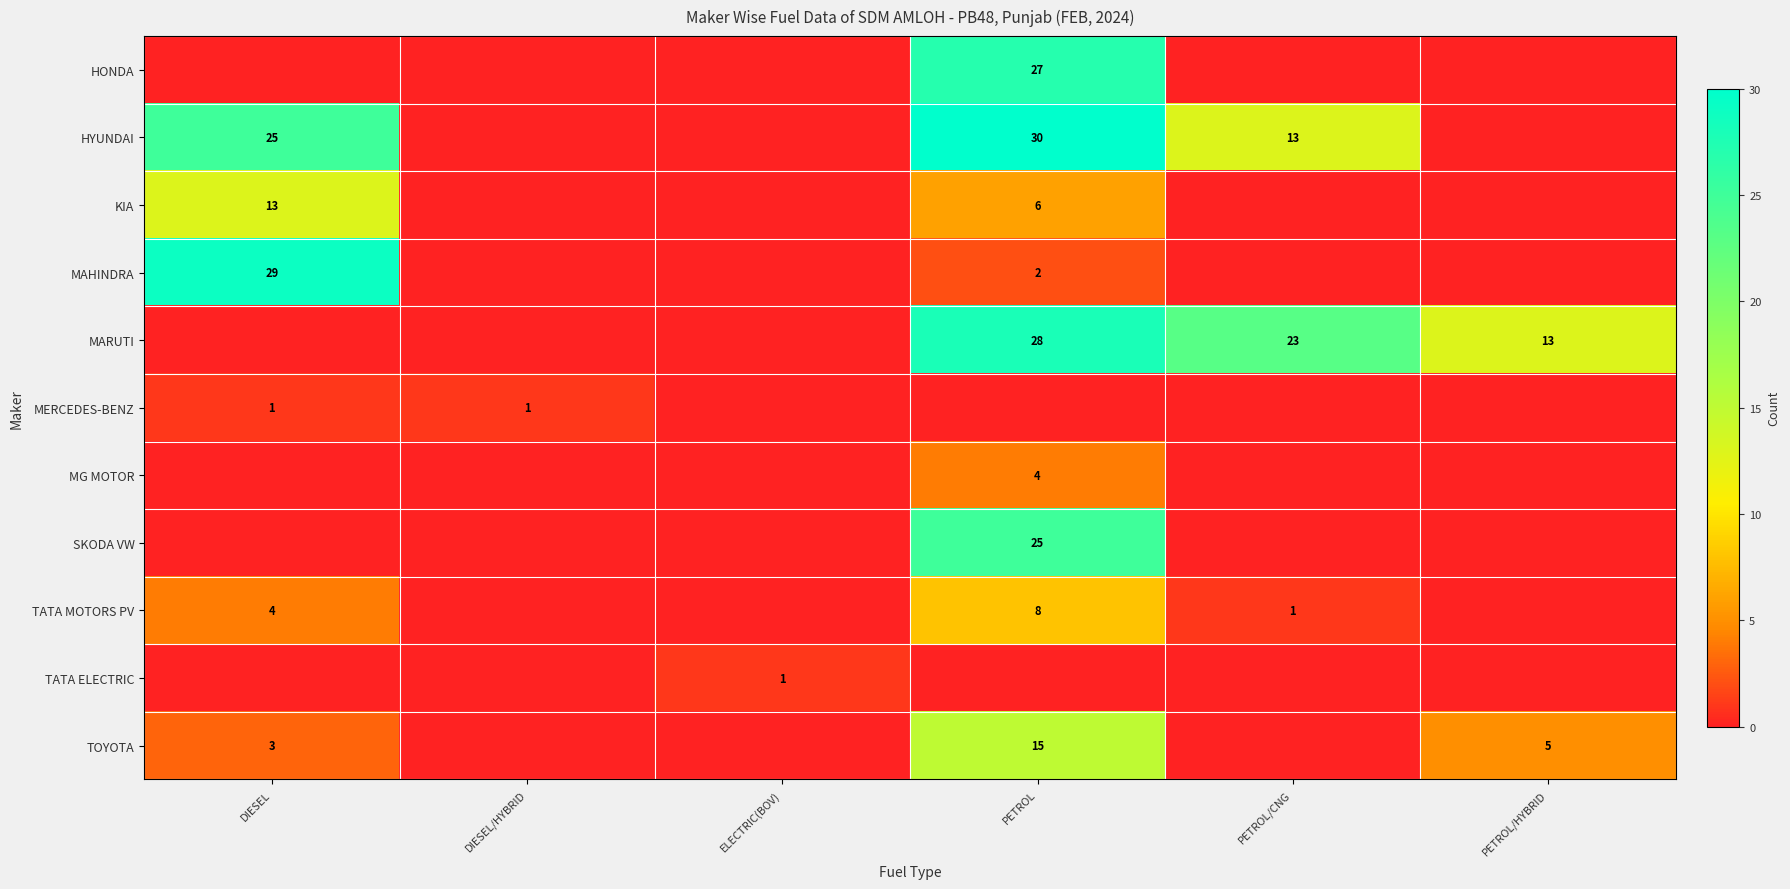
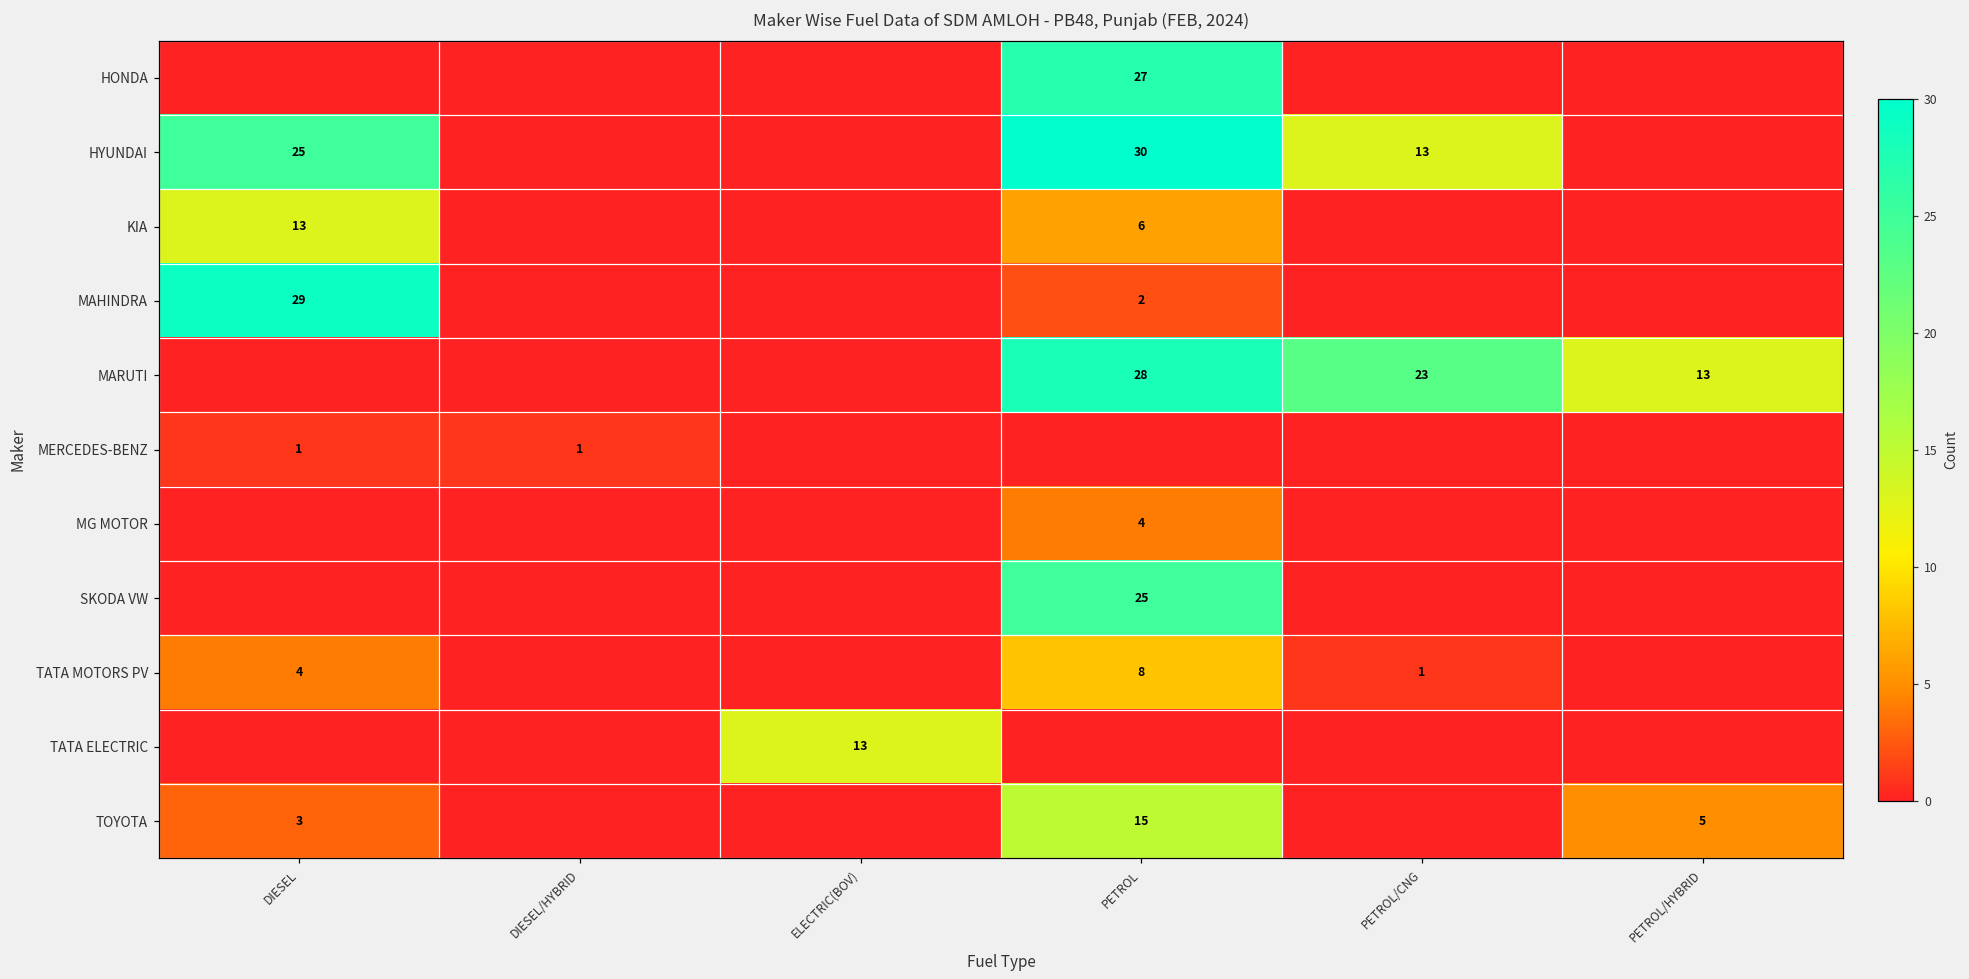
  {
    "HONDA": {
      "PETROL": 27
    },
    "HYUNDAI": {
      "DIESEL": 25,
      "PETROL": 30,
      "PETROL/CNG": 13
    },
    "KIA": {
      "DIESEL": 13,
      "PETROL": 6
    },
    "MAHINDRA": {
      "DIESEL": 29,
      "PETROL": 2
    },
    "MARUTI": {
      "PETROL": 28,
      "PETROL/CNG": 23,
      "PETROL/HYBRID": 13
    },
    "MERCEDES-BENZ": {
      "DIESEL": 1,
      "DIESEL/HYBRID": 1
    },
    "MG MOTOR": {
      "PETROL": 4
    },
    "SKODA VW": {
      "PETROL": 25
    },
    "TATA MOTORS PV": {
      "DIESEL": 4,
      "PETROL": 8,
      "PETROL/CNG": 1
    },
    "TATA ELECTRIC": {
-     "ELECTRIC(BOV)": 1
+     "ELECTRIC(BOV)": 13
    },
    "TOYOTA": {
      "DIESEL": 3,
      "PETROL": 15,
      "PETROL/HYBRID": 5
    }
  }
